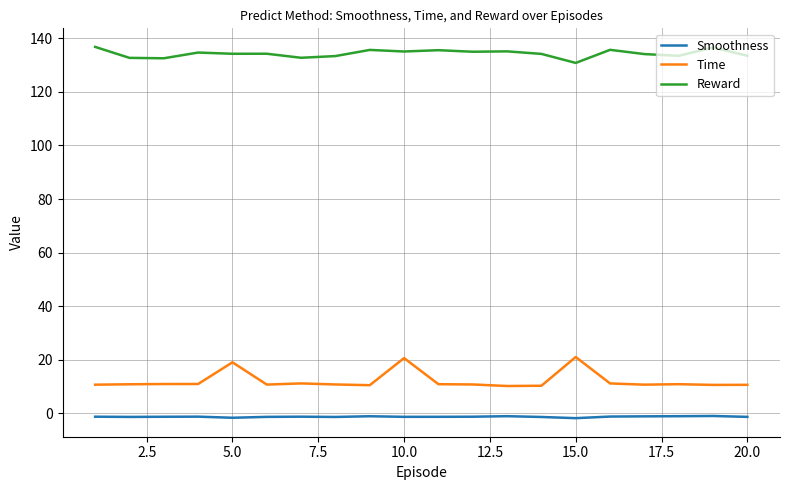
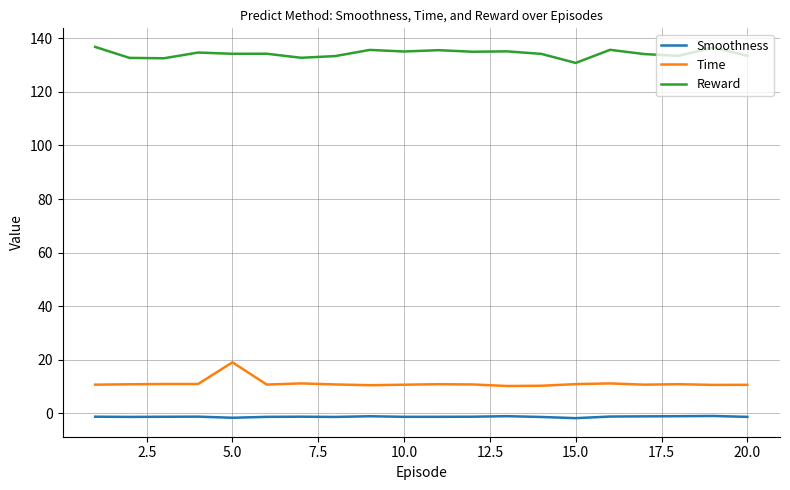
  {
    "Smoothness": {
      "5.0": -2,
      "10.0": -1,
      "15.0": -2,
      "20.0": -1
    },
    "Time": {
      "5.0": 19,
-     "10.0": 21,
-     "15.0": 21,
+     "10.0": 11,
+     "15.0": 11,
      "20.0": 11
    },
    "Reward": {
      "5.0": 134,
      "10.0": 135,
      "15.0": 131
    }
  }
